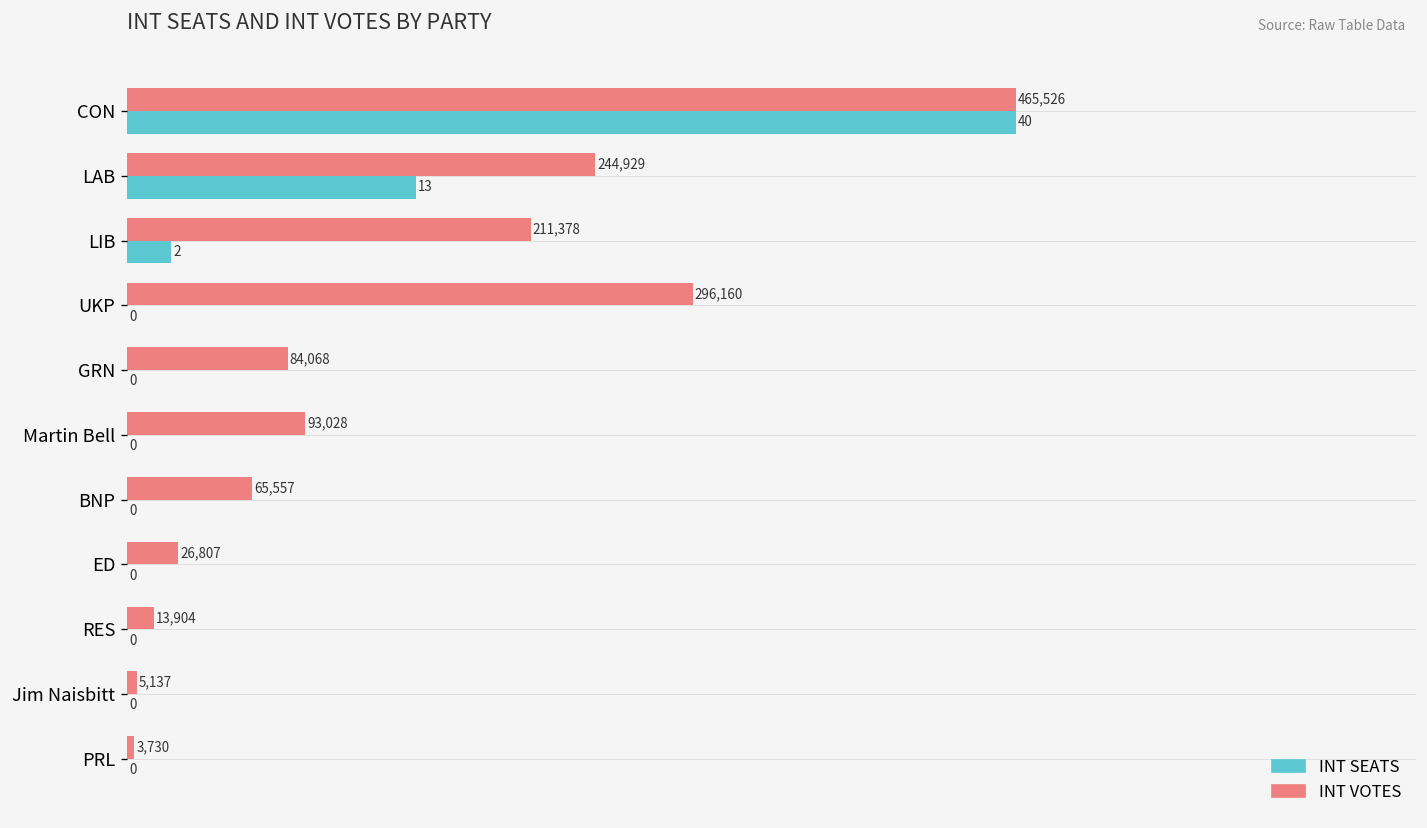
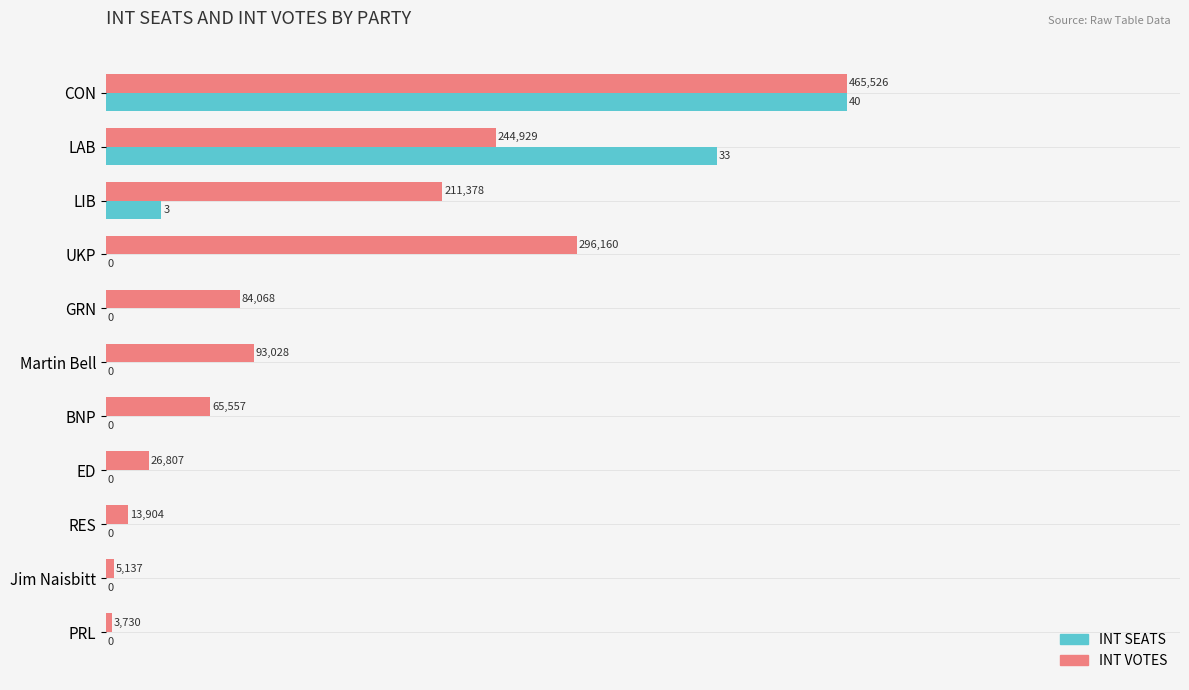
  {
    "INT SEATS": {
      "CON": 40,
-     "LAB": 13,
-     "LIB": 2,
+     "LAB": 33,
+     "LIB": 3,
      "UKP": 0,
      "GRN": 0,
      "Martin Bell": 0,
      "BNP": 0,
      "ED": 0,
      "RES": 0,
      "Jim Naisbitt": 0,
      "PRL": 0
    }
  }
